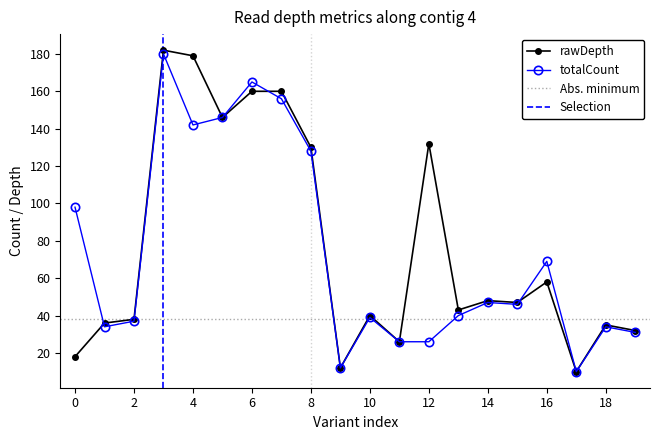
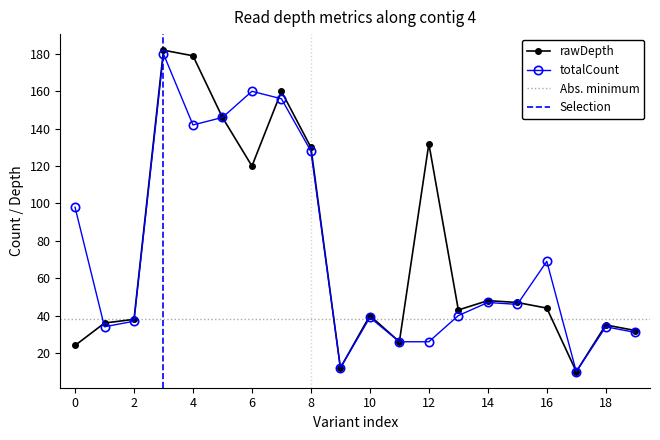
  {
    "rawDepth": {
-     "0": 18,
+     "0": 24,
      "4": 179,
-     "6": 160,
+     "6": 120,
      "8": 130,
      "12": 132,
-     "16": 58
+     "16": 44
    },
    "totalCount": {
      "0": 98,
      "4": 142,
-     "6": 165,
+     "6": 160,
      "8": 128,
      "12": 26,
      "16": 69
    }
  }
